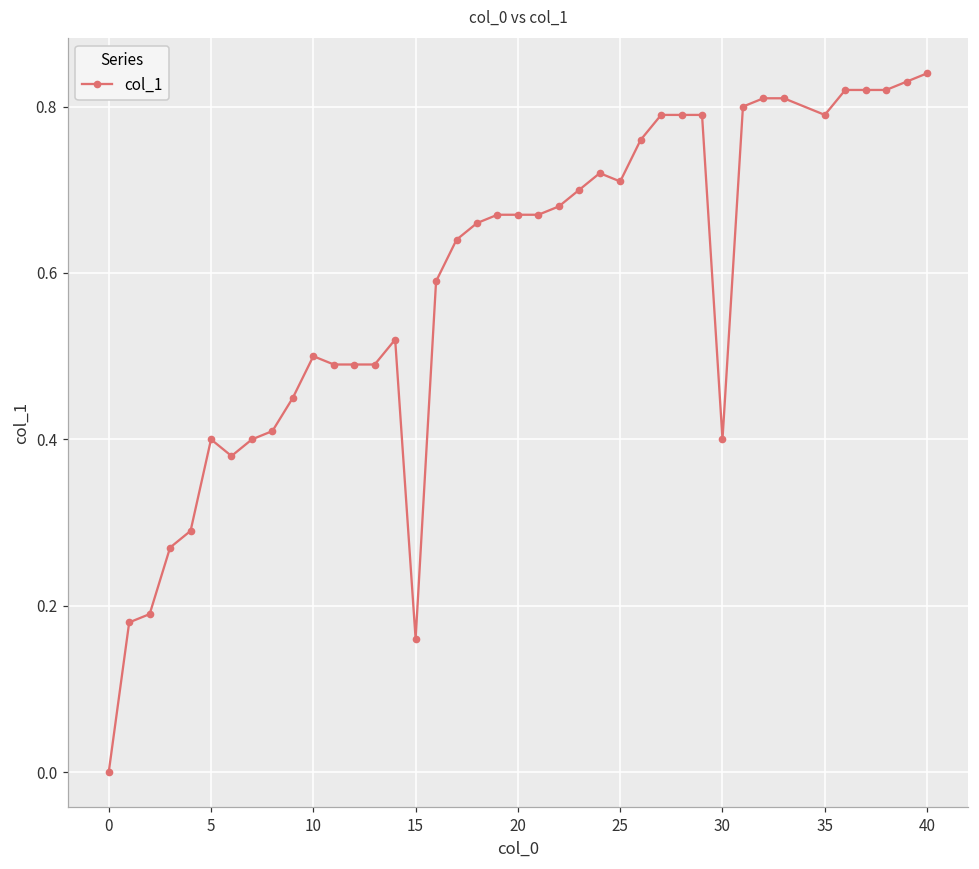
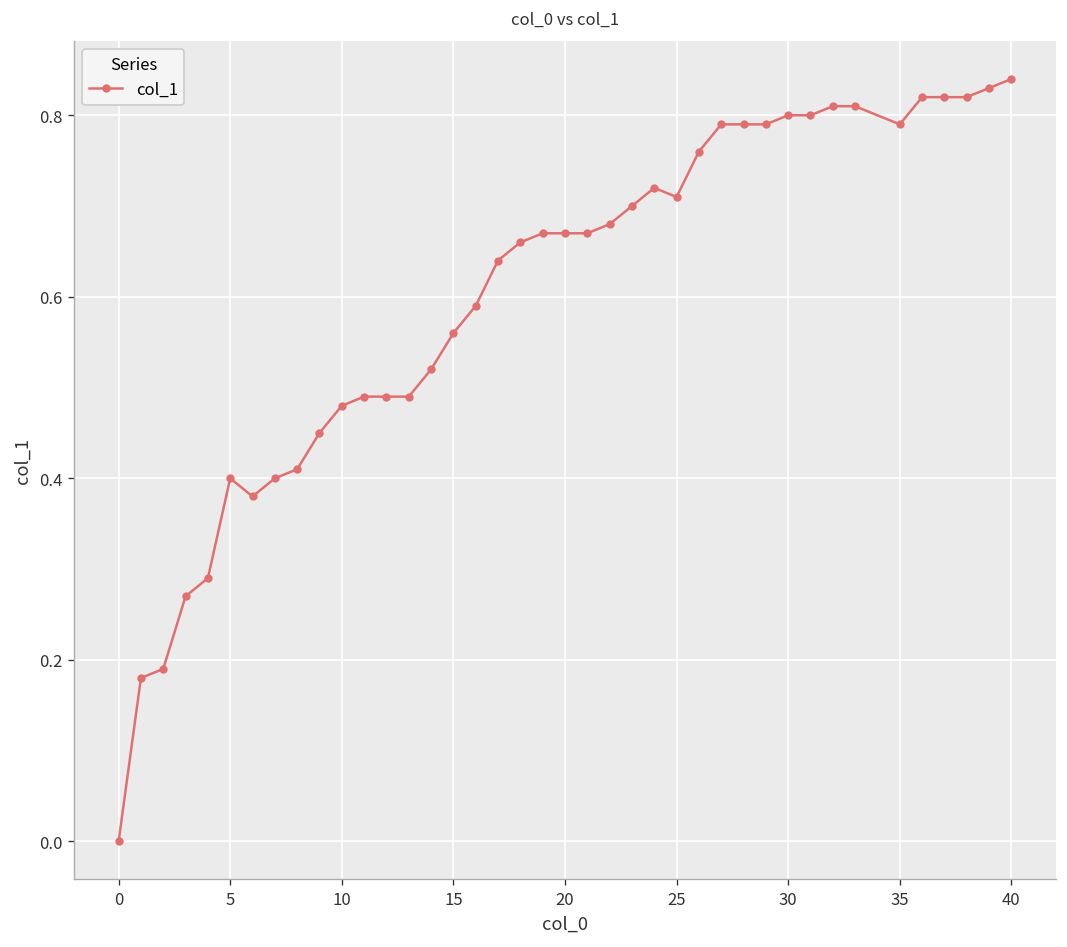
  {
    "0": 0.00,
    "5": 0.40,
-   "10": 0.50,
-   "15": 0.16,
+   "10": 0.48,
+   "15": 0.56,
    "20": 0.67,
    "25": 0.71,
-   "30": 0.4,
+   "30": 0.8,
    "35": 0.79,
    "40": 0.84
  }
